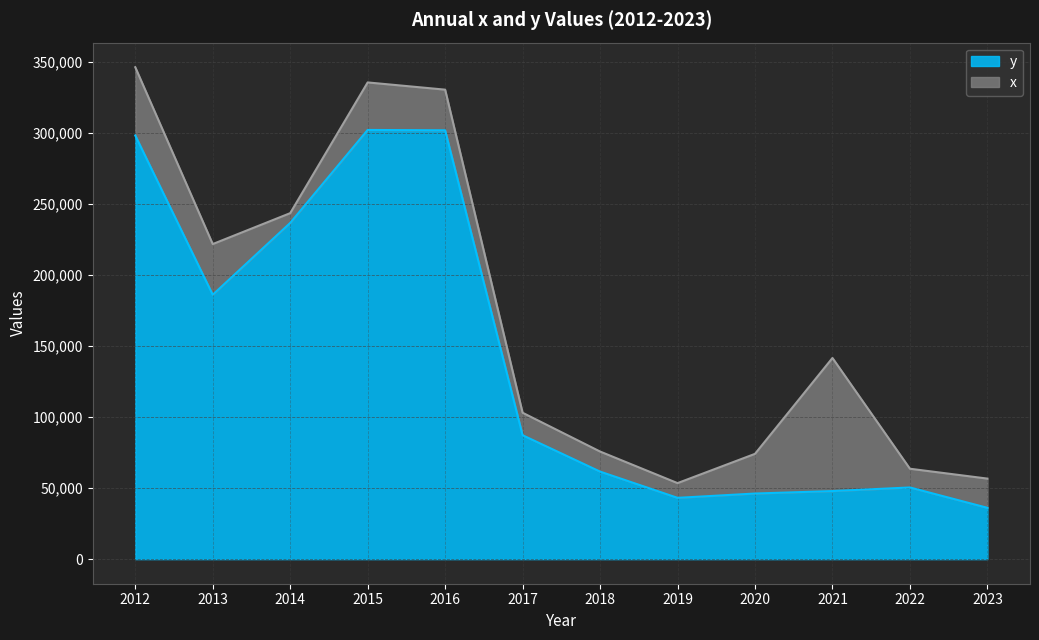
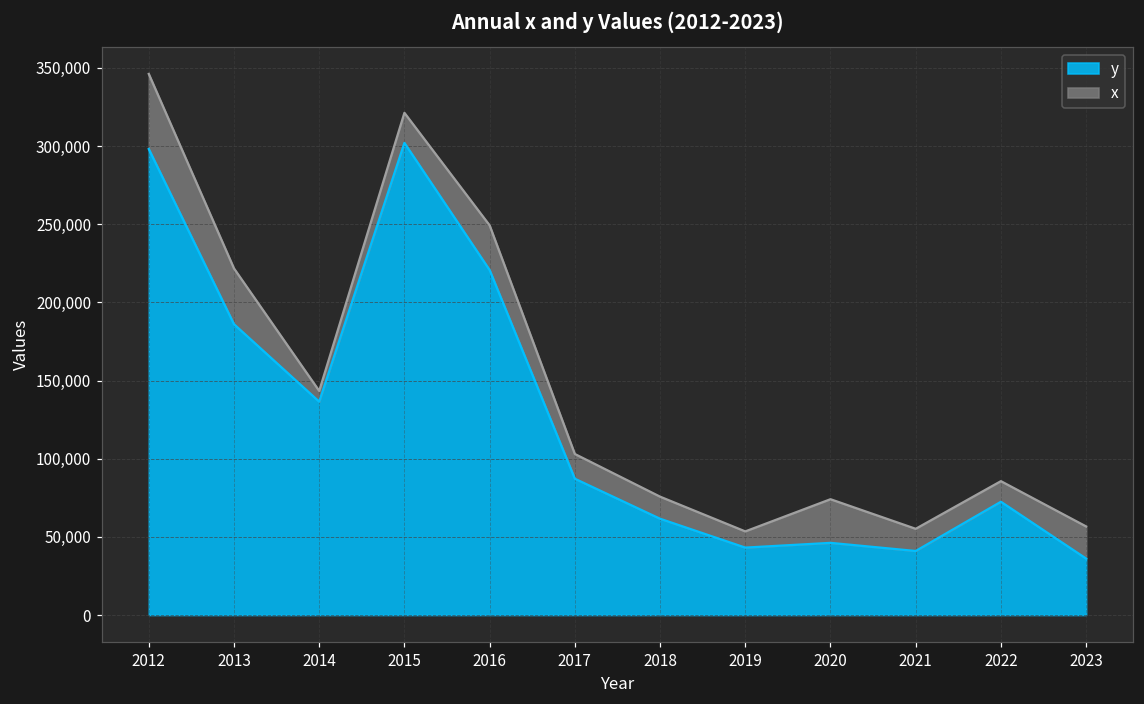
  {
    "y": {
      "2012": "298,000",
      "2013": "186,000",
-     "2014": "237,000",
+     "2014": "136,000",
      "2015": "302,000",
-     "2016": "302,000",
+     "2016": "221,000",
      "2017": "87,000",
      "2018": "62,000",
      "2019": "43,000",
      "2020": "46,000",
-     "2021": "48,000",
-     "2022": "50,000",
+     "2021": "41,000",
+     "2022": "72,000",
      "2023": "36,000"
    },
    "x": {
      "2012": "48,000",
      "2013": "36,000",
      "2014": "7,000",
-     "2015": "33,000",
+     "2015": "19,000",
      "2016": "29,000",
      "2017": "16,000",
      "2018": "14,000",
      "2019": "10,000",
      "2020": "28,000",
-     "2021": "94,000",
+     "2021": "14,000",
      "2022": "13,000",
      "2023": "21,000"
    }
  }
